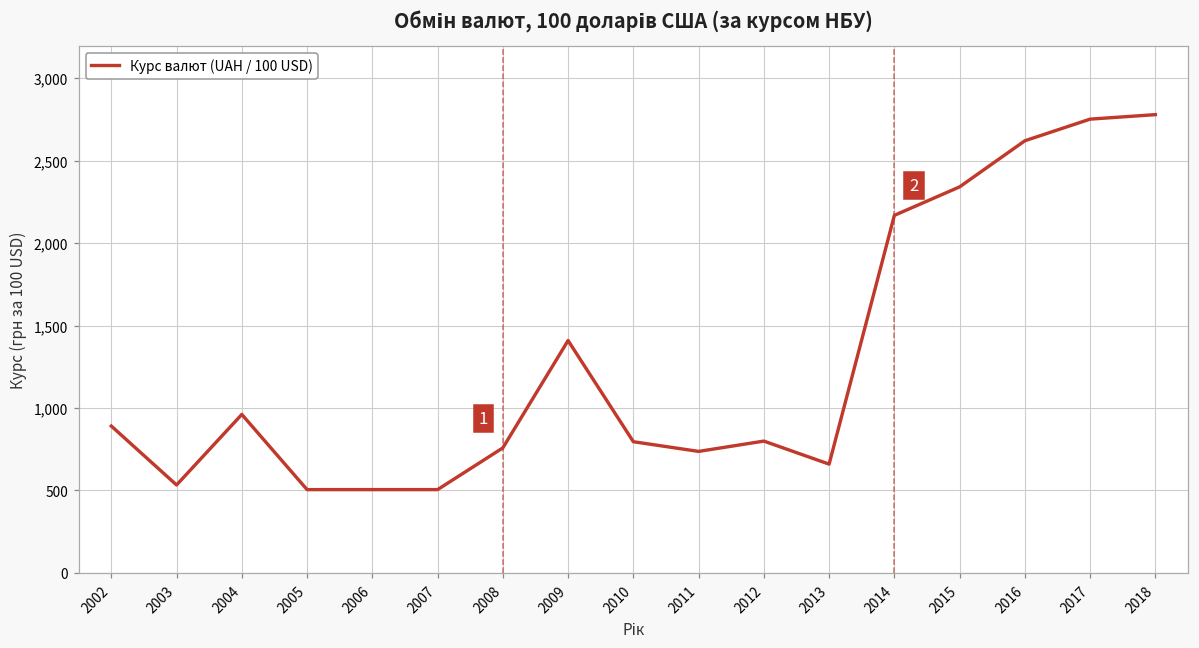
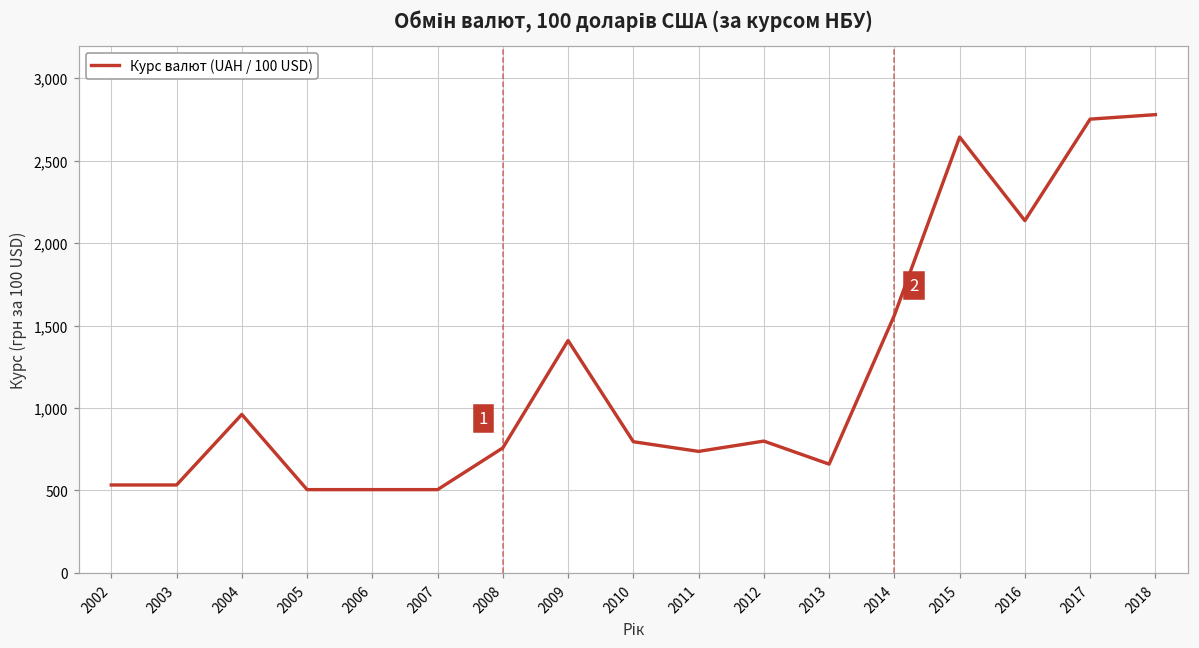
  {
-   "2002": "890",
+   "2002": "530",
    "2003": "530",
    "2004": "960",
    "2005": "510",
    "2006": "510",
    "2007": "510",
    "2009": "1,410",
    "2010": "800",
    "2011": "740",
    "2012": "800",
    "2013": "660",
-   "2014": "2,170",
-   "2015": "2,340",
-   "2016": "2,620",
+   "2014": "1,560",
+   "2015": "2,640",
+   "2016": "2,140",
    "2017": "2,750",
    "2018": "2,780"
  }
